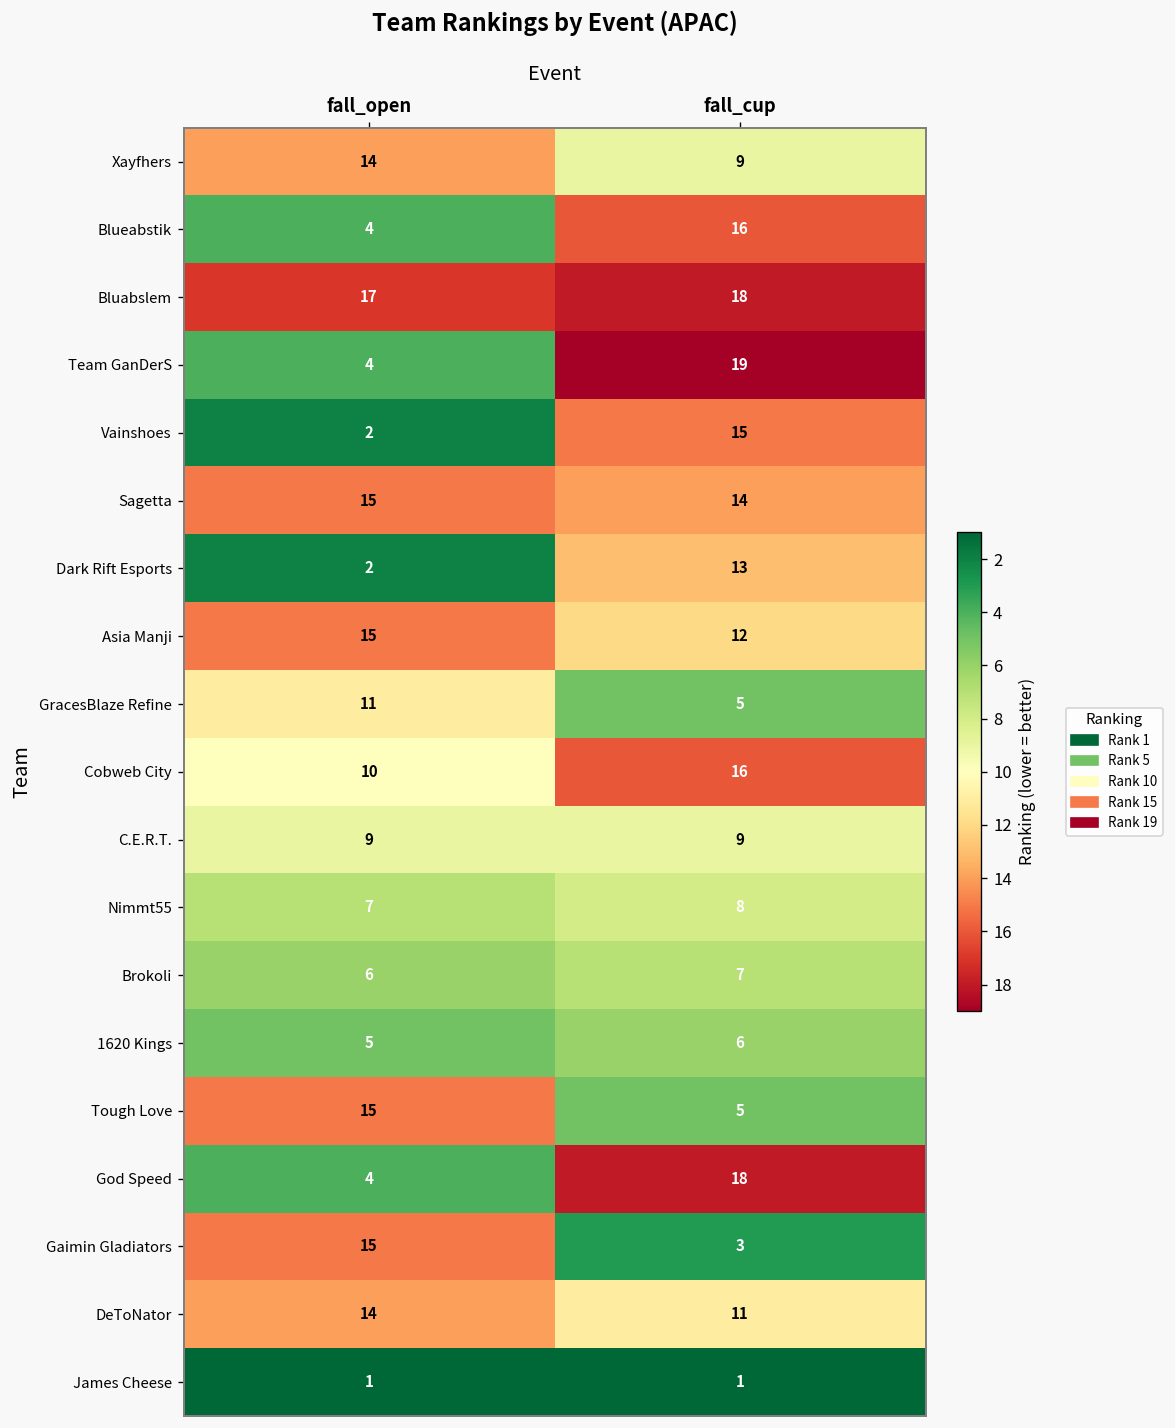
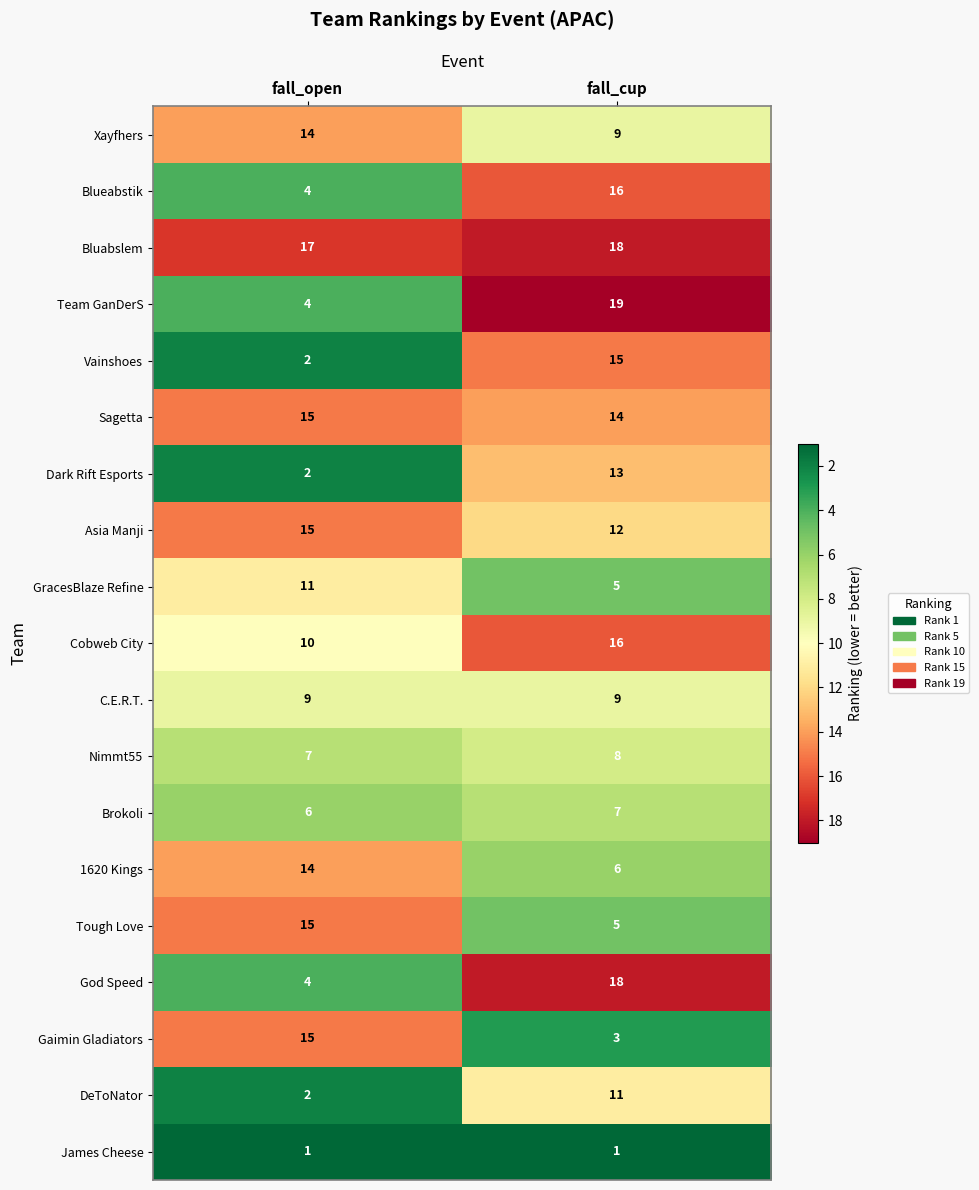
  {
    "Xayfhers": {
      "fall_open": 14,
      "fall_cup": 9
    },
    "Blueabstik": {
      "fall_open": 4,
      "fall_cup": 16
    },
    "Bluabslem": {
      "fall_open": 17,
      "fall_cup": 18
    },
    "Team GanDerS": {
      "fall_open": 4,
      "fall_cup": 19
    },
    "Vainshoes": {
      "fall_open": 2,
      "fall_cup": 15
    },
    "Sagetta": {
      "fall_open": 15,
      "fall_cup": 14
    },
    "Dark Rift Esports": {
      "fall_open": 2,
      "fall_cup": 13
    },
    "Asia Manji": {
      "fall_open": 15,
      "fall_cup": 12
    },
    "GracesBlaze Refine": {
      "fall_open": 11,
      "fall_cup": 5
    },
    "Cobweb City": {
      "fall_open": 10,
      "fall_cup": 16
    },
    "C.E.R.T.": {
      "fall_open": 9,
      "fall_cup": 9
    },
    "Nimmt55": {
      "fall_open": 7,
      "fall_cup": 8
    },
    "Brokoli": {
      "fall_open": 6,
      "fall_cup": 7
    },
    "1620 Kings": {
-     "fall_open": 5,
+     "fall_open": 14,
      "fall_cup": 6
    },
    "Tough Love": {
      "fall_open": 15,
      "fall_cup": 5
    },
    "God Speed": {
      "fall_open": 4,
      "fall_cup": 18
    },
    "Gaimin Gladiators": {
      "fall_open": 15,
      "fall_cup": 3
    },
    "DeToNator": {
-     "fall_open": 14,
+     "fall_open": 2,
      "fall_cup": 11
    },
    "James Cheese": {
      "fall_open": 1,
      "fall_cup": 1
    }
  }
